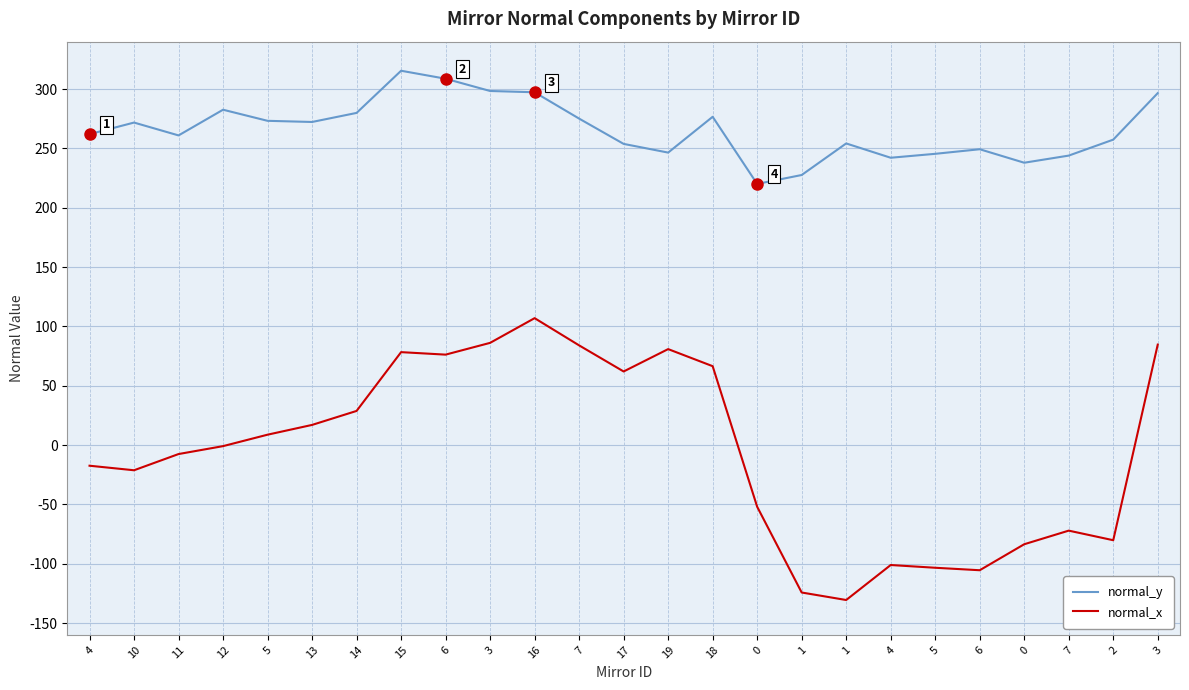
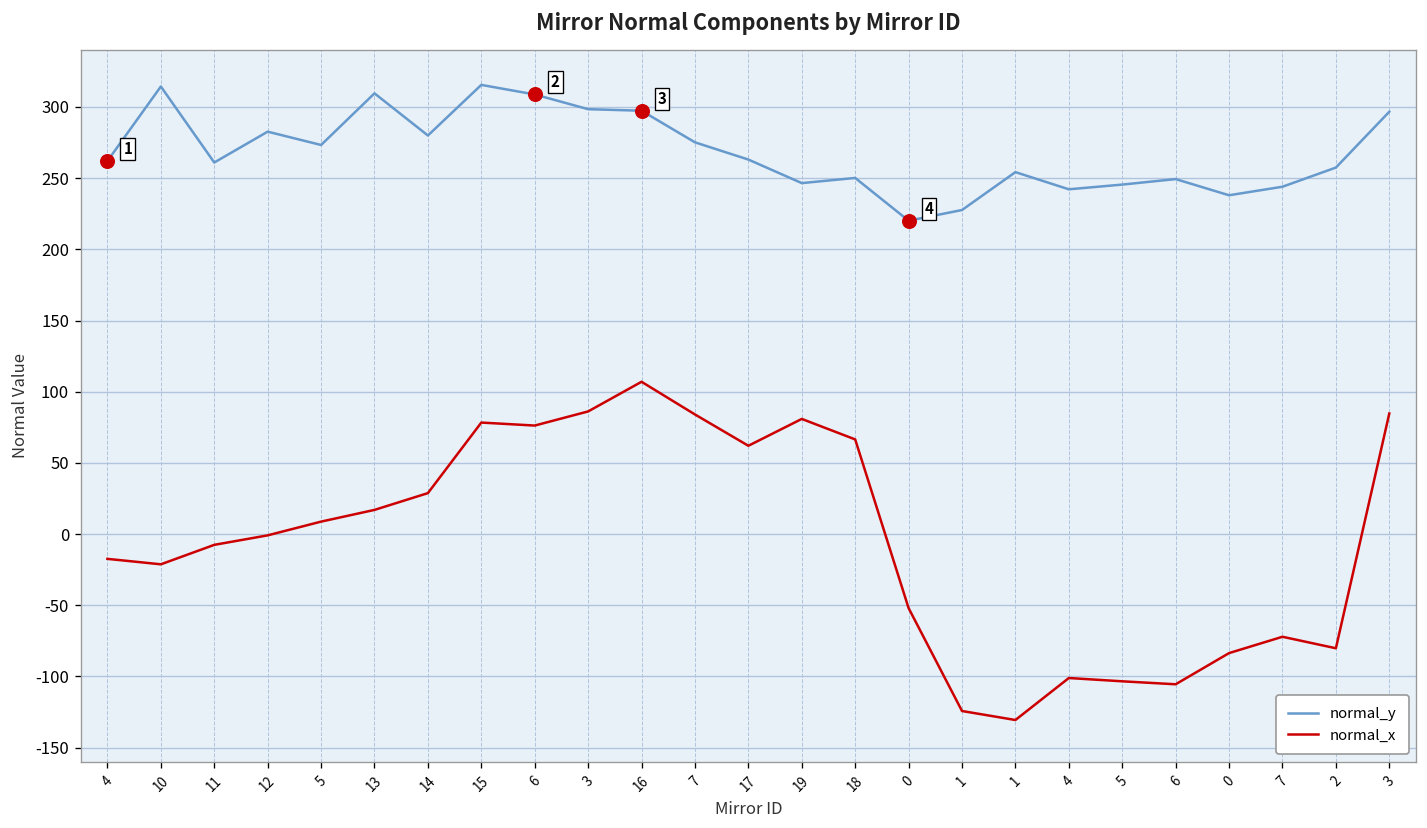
  {
    "normal_y": {
-     "10": 272,
+     "10": 314,
      "11": 261,
      "12": 283,
-     "13": 272,
+     "13": 310,
      "14": 280,
      "15": 315,
-     "17": 254,
+     "17": 263,
      "19": 247,
-     "18": 277,
+     "18": 250,
      "2": 257
    }
  }
